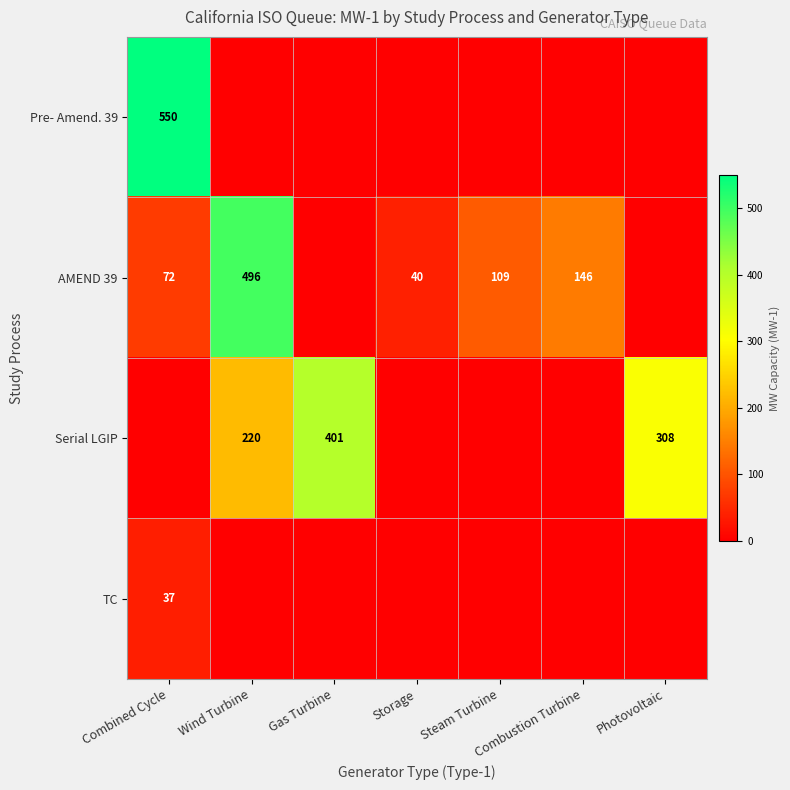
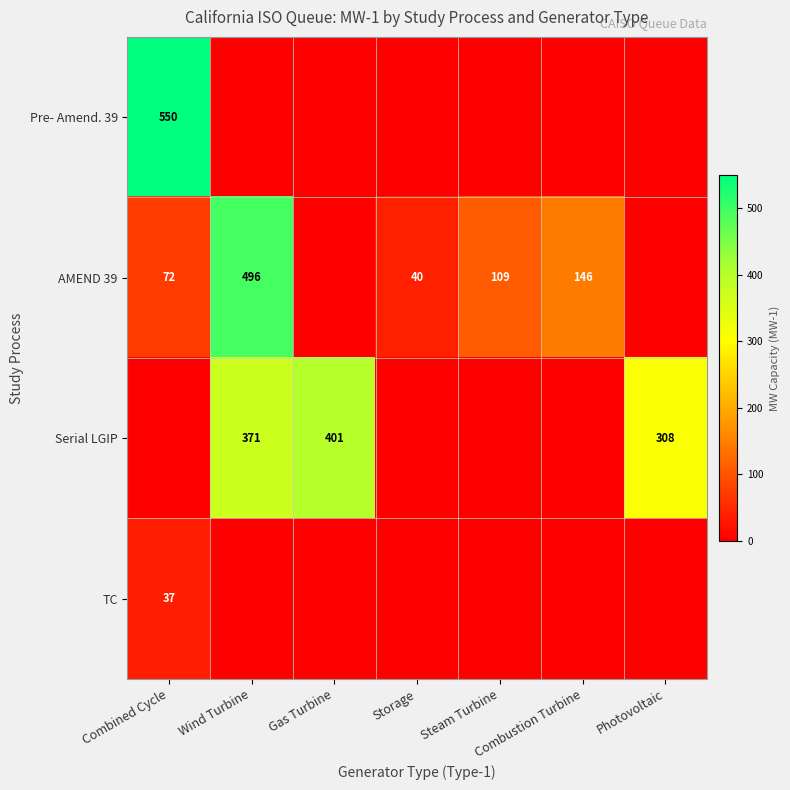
  {
    "Pre- Amend. 39": {
      "Combined Cycle": 550
    },
    "AMEND 39": {
      "Combined Cycle": 72,
      "Wind Turbine": 496,
      "Storage": 40,
      "Steam Turbine": 109,
      "Combustion Turbine": 146
    },
    "Serial LGIP": {
-     "Wind Turbine": 220,
+     "Wind Turbine": 371,
      "Gas Turbine": 401,
      "Photovoltaic": 308
    },
    "TC": {
      "Combined Cycle": 37
    }
  }
